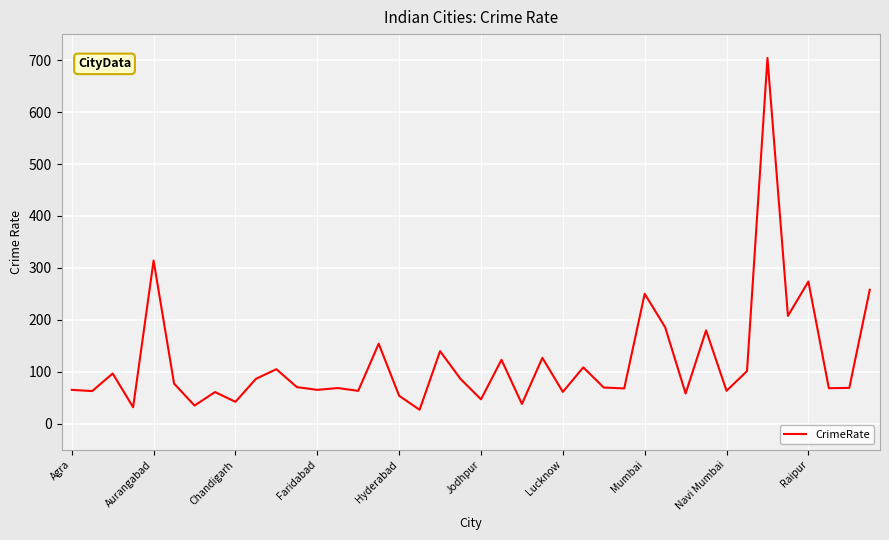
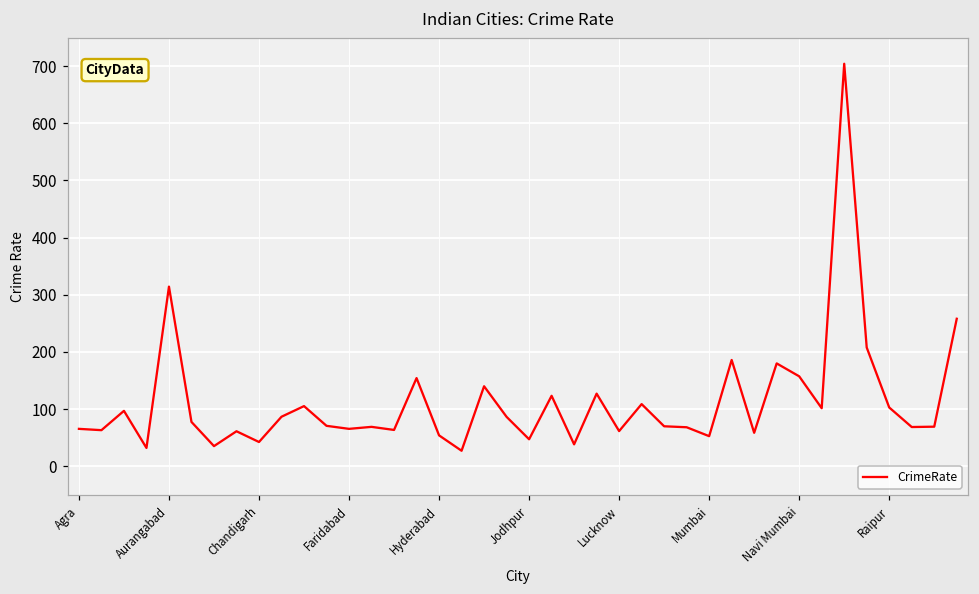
  {
    "Agra": 70,
    "Aurangabad": 310,
    "Chandigarh": 40,
    "Faridabad": 70,
    "Hyderabad": 50,
    "Jodhpur": 50,
    "Lucknow": 60,
-   "Mumbai": 250,
-   "Navi Mumbai": 60,
-   "Raipur": 270
+   "Mumbai": 50,
+   "Navi Mumbai": 160,
+   "Raipur": 100
  }
